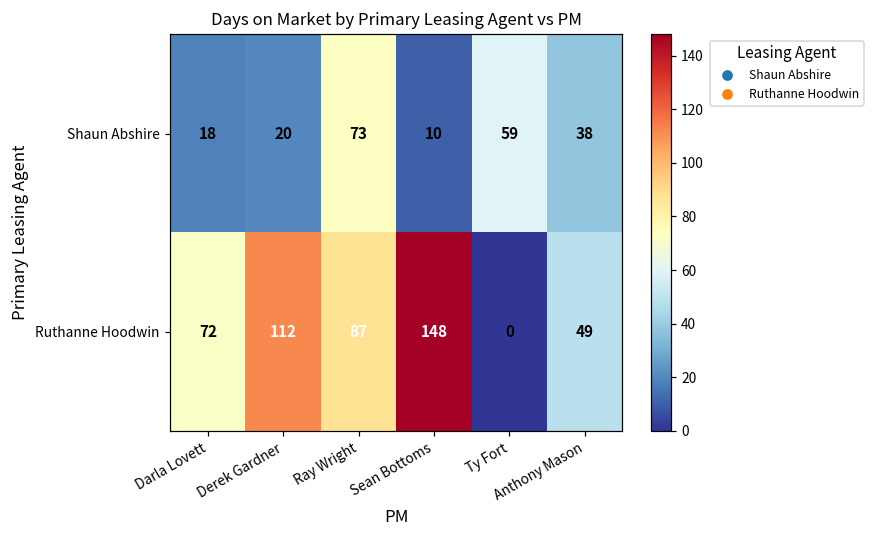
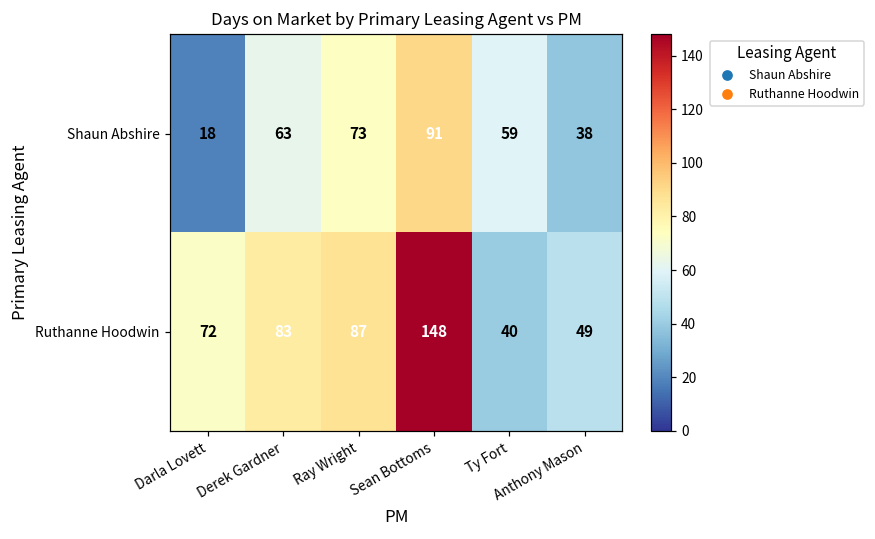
  {
    "Shaun Abshire": {
      "Darla Lovett": 18,
-     "Derek Gardner": 20,
+     "Derek Gardner": 63,
      "Ray Wright": 73,
-     "Sean Bottoms": 10,
+     "Sean Bottoms": 91,
      "Ty Fort": 59,
      "Anthony Mason": 38
    },
    "Ruthanne Hoodwin": {
      "Darla Lovett": 72,
-     "Derek Gardner": 112,
+     "Derek Gardner": 83,
      "Ray Wright": 87,
      "Sean Bottoms": 148,
-     "Ty Fort": 0,
+     "Ty Fort": 40,
      "Anthony Mason": 49
    }
  }
